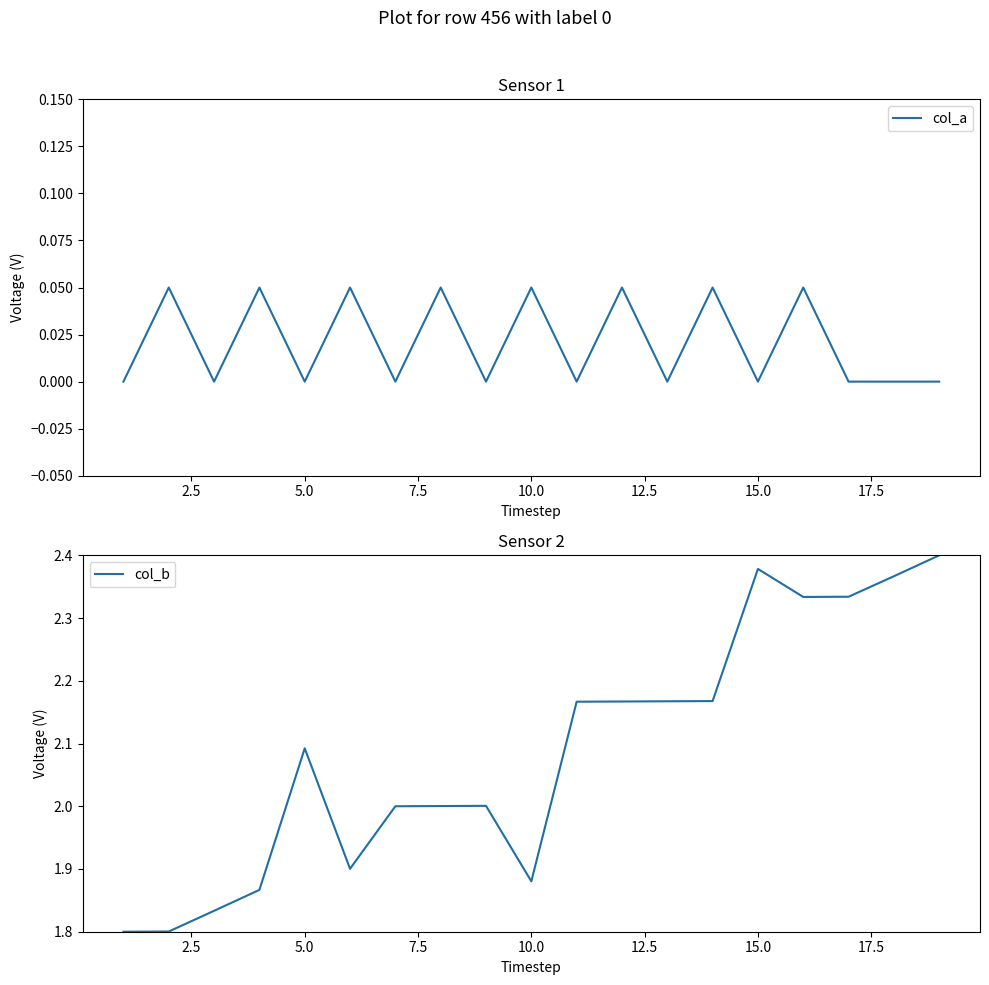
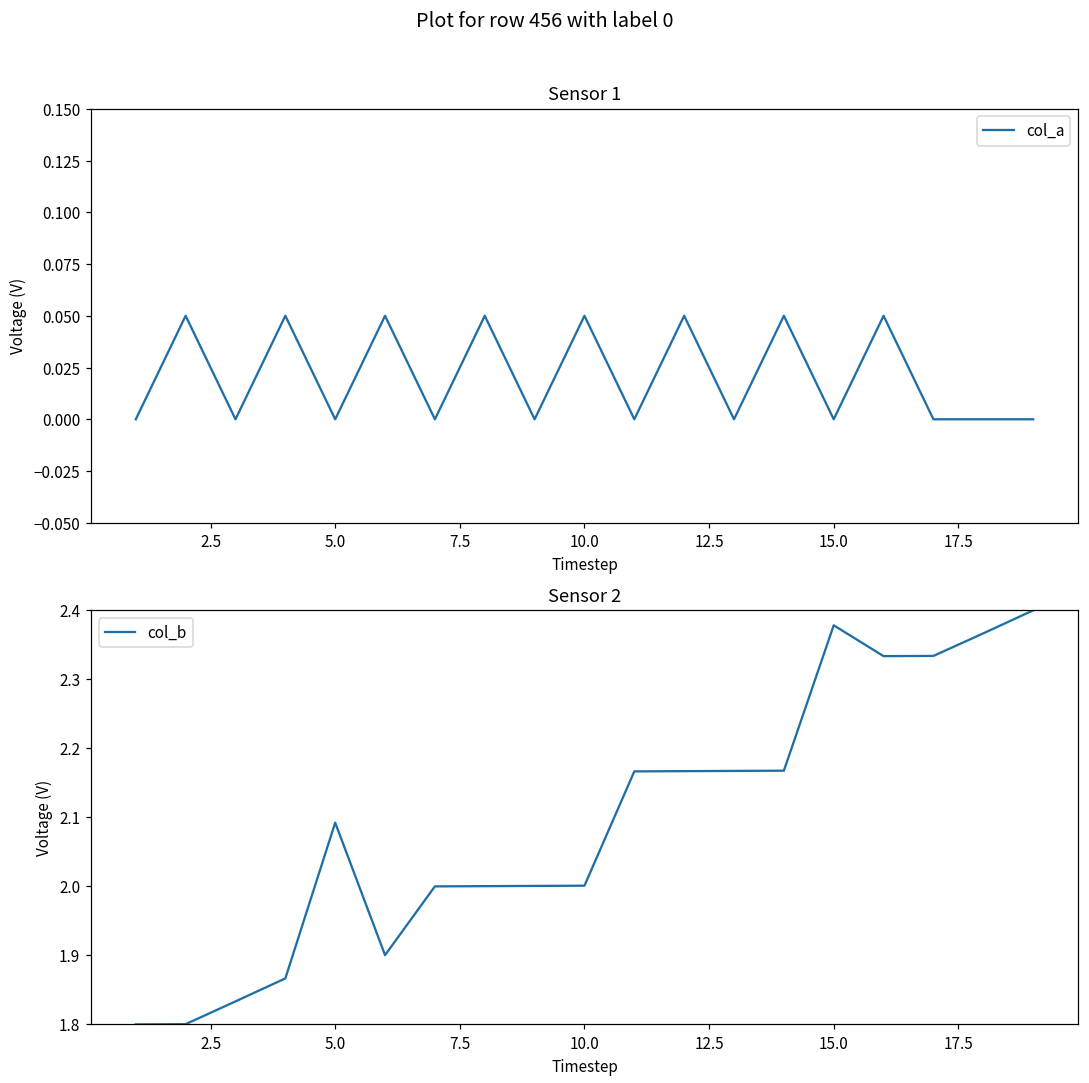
  {
    "Sensor 1": {
      "5.0": 0.000,
      "10.0": 0.050,
      "15.0": 0.000
    },
    "Sensor 2": {
      "5.0": 2.09,
-     "10.0": 1.88,
+     "10.0": 2.00,
      "15.0": 2.38
    }
  }
